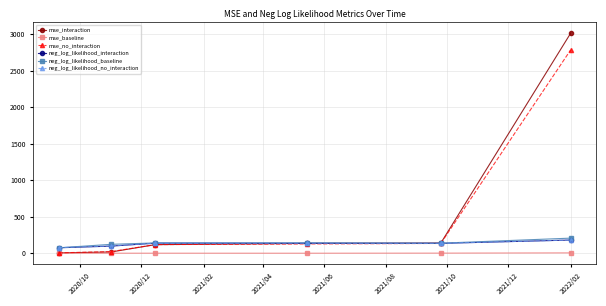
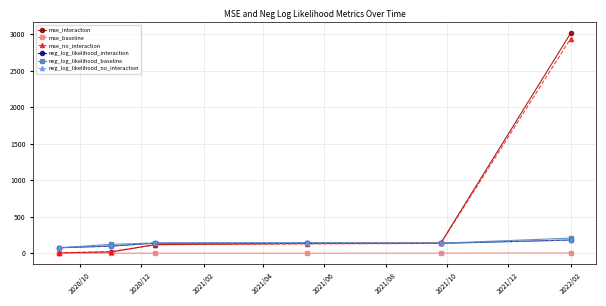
  {
    "mse_interaction": {
      "2022/02": 3000
    },
    "mse_baseline": {
      "2022/02": 0
    },
    "mse_no_interaction": {
-     "2022/02": 2800
+     "2022/02": 2900
    }
  }
